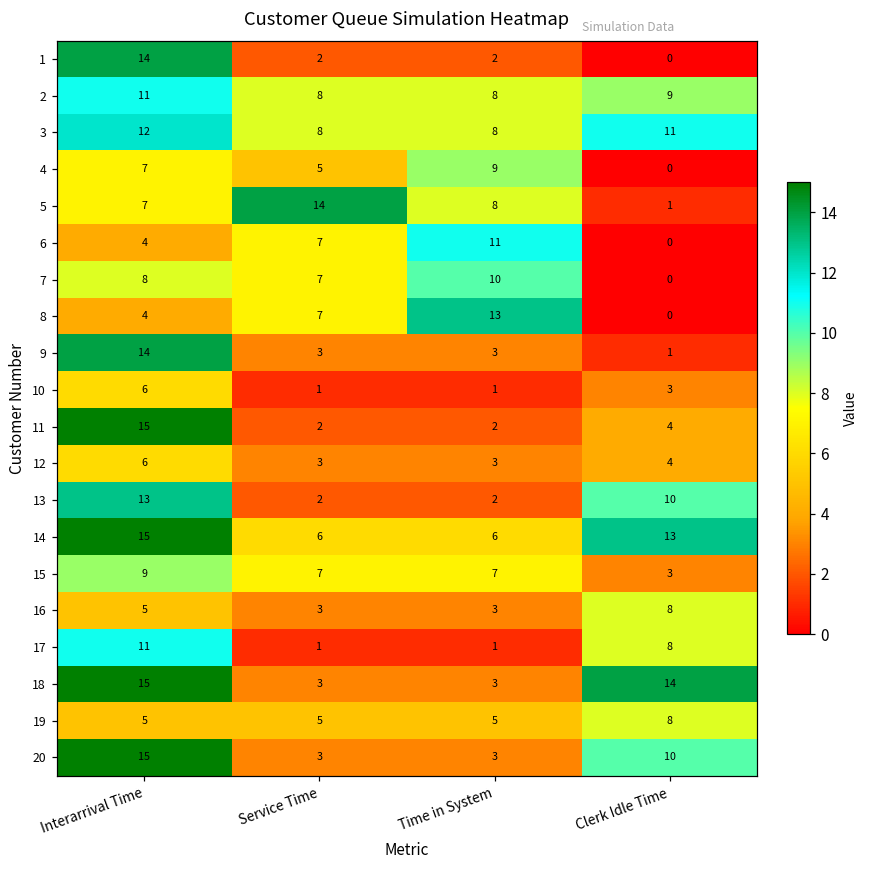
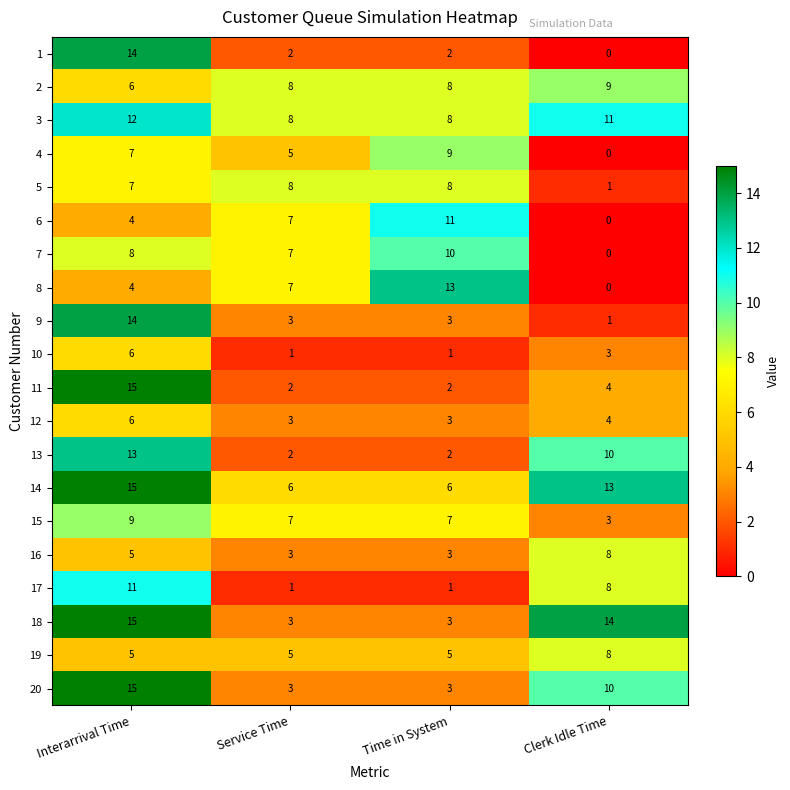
  {
    "1": {
      "Interarrival Time": 14,
      "Service Time": 2,
      "Time in System": 2,
      "Clerk Idle Time": 0
    },
    "2": {
-     "Interarrival Time": 11,
+     "Interarrival Time": 6,
      "Service Time": 8,
      "Time in System": 8,
      "Clerk Idle Time": 9
    },
    "3": {
      "Interarrival Time": 12,
      "Service Time": 8,
      "Time in System": 8,
      "Clerk Idle Time": 11
    },
    "4": {
      "Interarrival Time": 7,
      "Service Time": 5,
      "Time in System": 9,
      "Clerk Idle Time": 0
    },
    "5": {
      "Interarrival Time": 7,
-     "Service Time": 14,
+     "Service Time": 8,
      "Time in System": 8,
      "Clerk Idle Time": 1
    },
    "6": {
      "Interarrival Time": 4,
      "Service Time": 7,
      "Time in System": 11,
      "Clerk Idle Time": 0
    },
    "7": {
      "Interarrival Time": 8,
      "Service Time": 7,
      "Time in System": 10,
      "Clerk Idle Time": 0
    },
    "8": {
      "Interarrival Time": 4,
      "Service Time": 7,
      "Time in System": 13,
      "Clerk Idle Time": 0
    },
    "9": {
      "Interarrival Time": 14,
      "Service Time": 3,
      "Time in System": 3,
      "Clerk Idle Time": 1
    },
    "10": {
      "Interarrival Time": 6,
      "Service Time": 1,
      "Time in System": 1,
      "Clerk Idle Time": 3
    },
    "11": {
      "Interarrival Time": 15,
      "Service Time": 2,
      "Time in System": 2,
      "Clerk Idle Time": 4
    },
    "12": {
      "Interarrival Time": 6,
      "Service Time": 3,
      "Time in System": 3,
      "Clerk Idle Time": 4
    },
    "13": {
      "Interarrival Time": 13,
      "Service Time": 2,
      "Time in System": 2,
      "Clerk Idle Time": 10
    },
    "14": {
      "Interarrival Time": 15,
      "Service Time": 6,
      "Time in System": 6,
      "Clerk Idle Time": 13
    },
    "15": {
      "Interarrival Time": 9,
      "Service Time": 7,
      "Time in System": 7,
      "Clerk Idle Time": 3
    },
    "16": {
      "Interarrival Time": 5,
      "Service Time": 3,
      "Time in System": 3,
      "Clerk Idle Time": 8
    },
    "17": {
      "Interarrival Time": 11,
      "Service Time": 1,
      "Time in System": 1,
      "Clerk Idle Time": 8
    },
    "18": {
      "Interarrival Time": 15,
      "Service Time": 3,
      "Time in System": 3,
      "Clerk Idle Time": 14
    },
    "19": {
      "Interarrival Time": 5,
      "Service Time": 5,
      "Time in System": 5,
      "Clerk Idle Time": 8
    },
    "20": {
      "Interarrival Time": 15,
      "Service Time": 3,
      "Time in System": 3,
      "Clerk Idle Time": 10
    }
  }
